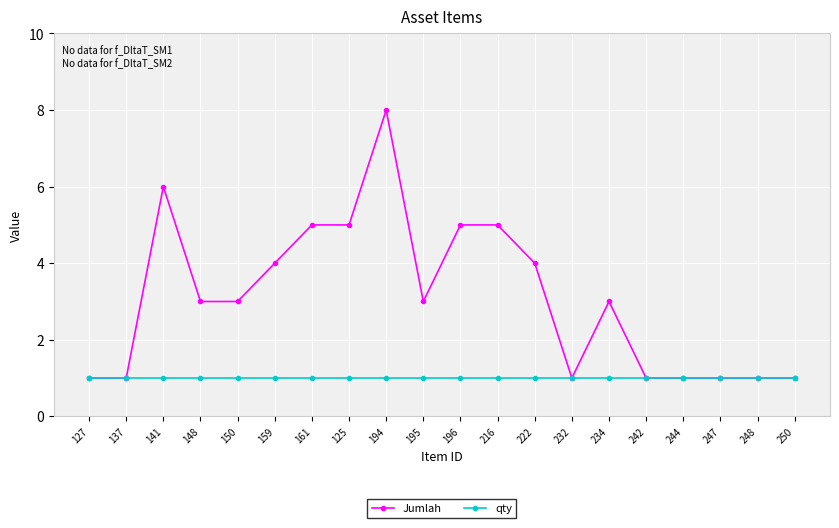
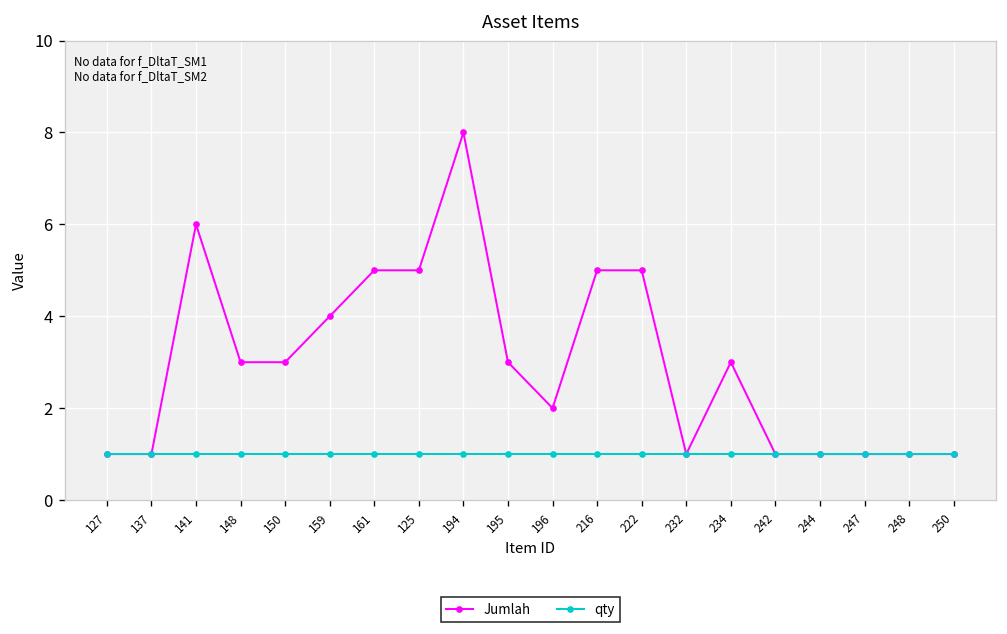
  {
    "Jumlah": {
      "141": 6,
      "148": 3,
      "150": 3,
      "159": 4,
      "161": 5,
      "125": 5,
      "194": 8,
      "195": 3,
-     "196": 5,
+     "196": 2,
      "216": 5,
-     "222": 4,
+     "222": 5,
      "234": 3
    },
    "qty": {
      "141": 1,
      "148": 1,
      "150": 1,
      "159": 1,
      "161": 1,
      "125": 1,
      "194": 1,
      "195": 1,
      "196": 1,
      "216": 1,
      "222": 1,
      "234": 1
    }
  }
